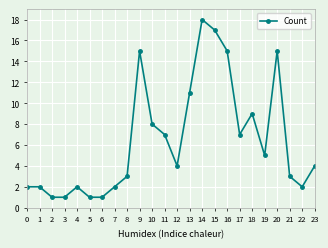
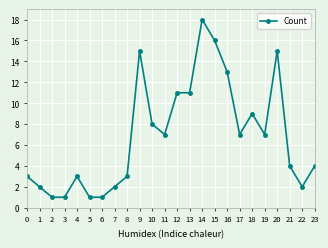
  {
-   "0": 2,
+   "0": 3,
    "1": 2,
    "2": 1,
    "3": 1,
-   "4": 2,
+   "4": 3,
    "5": 1,
    "6": 1,
    "7": 2,
    "8": 3,
    "9": 15,
    "10": 8,
    "11": 7,
-   "12": 4,
+   "12": 11,
    "13": 11,
    "14": 18,
-   "15": 17,
-   "16": 15,
+   "15": 16,
+   "16": 13,
    "17": 7,
    "18": 9,
-   "19": 5,
+   "19": 7,
    "20": 15,
-   "21": 3,
+   "21": 4,
    "22": 2,
    "23": 4
  }
